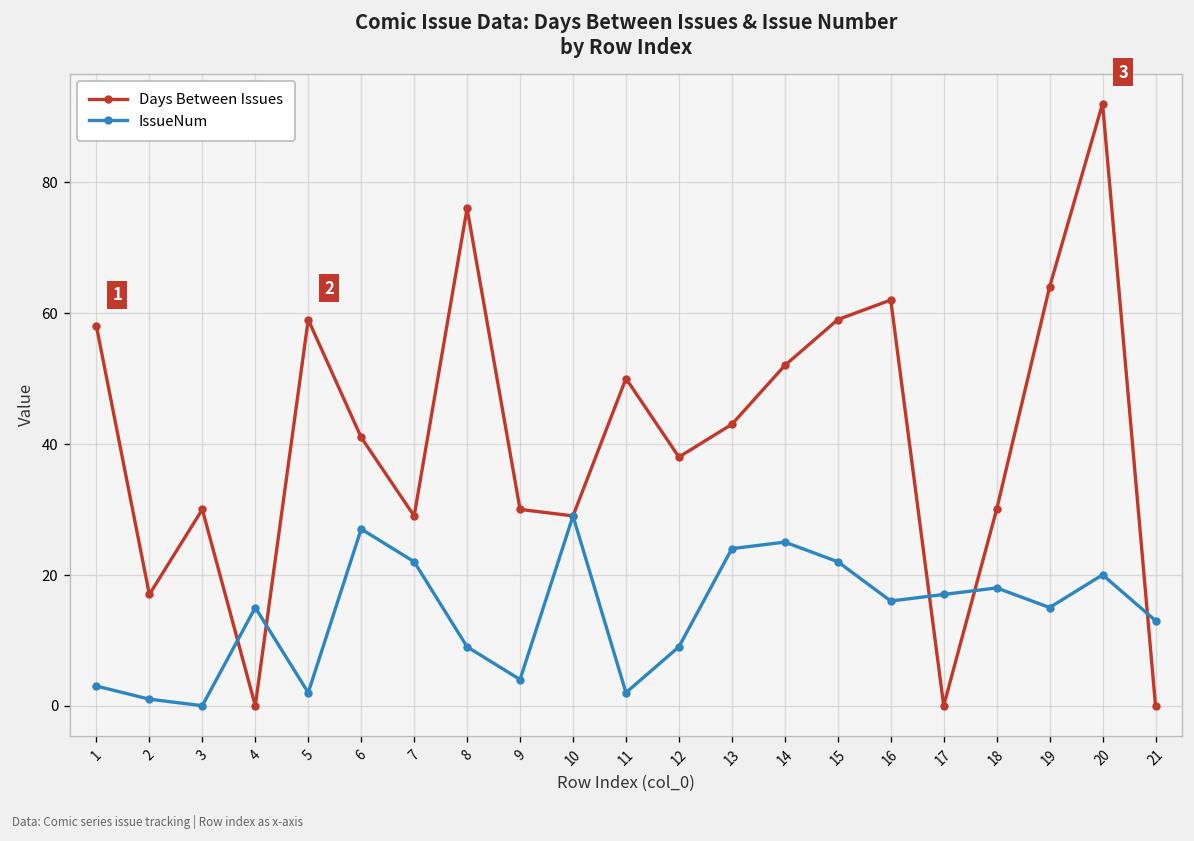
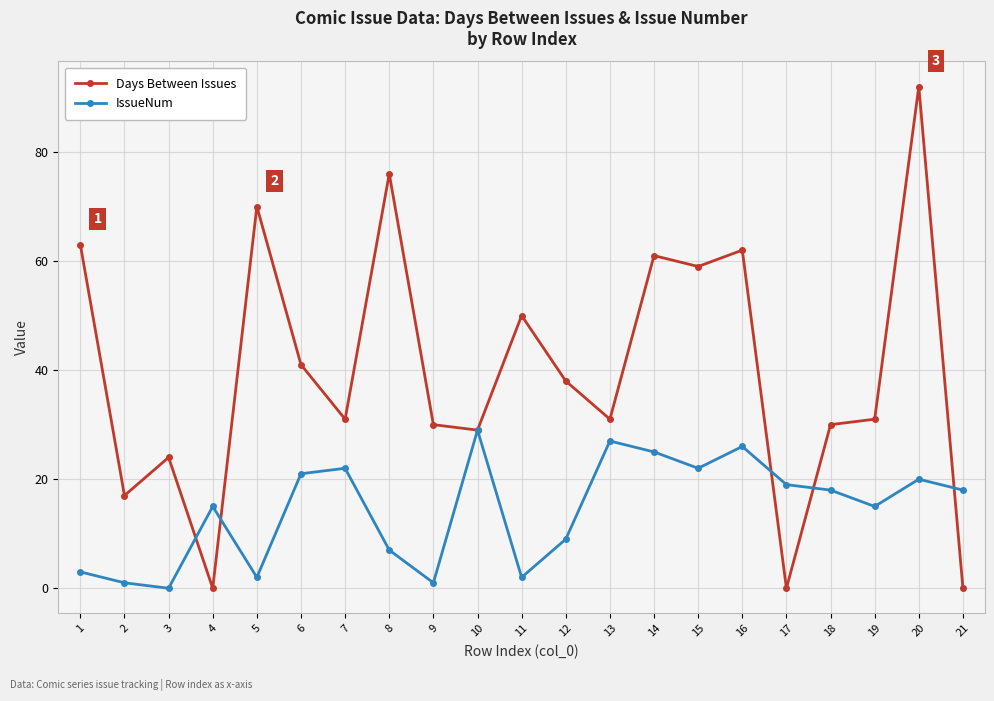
  {
    "Days Between Issues": {
-     "1": 58,
+     "1": 63,
      "2": 17,
-     "3": 30,
+     "3": 24,
      "4": 0,
-     "5": 59,
+     "5": 70,
      "6": 41,
-     "7": 29,
+     "7": 31,
      "8": 76,
      "9": 30,
      "11": 50,
      "12": 38,
-     "13": 43,
-     "14": 52,
+     "13": 31,
+     "14": 61,
      "15": 59,
      "16": 62,
      "17": 0,
      "18": 30,
-     "19": 64,
+     "19": 31,
      "21": 0
    },
    "IssueNum": {
      "1": 3,
      "2": 1,
      "3": 0,
      "4": 15,
      "5": 2,
-     "6": 27,
+     "6": 21,
      "7": 22,
-     "8": 9,
-     "9": 4,
+     "8": 7,
+     "9": 1,
      "11": 2,
      "12": 9,
-     "13": 24,
+     "13": 27,
      "14": 25,
      "15": 22,
-     "16": 16,
-     "17": 17,
+     "16": 26,
+     "17": 19,
      "18": 18,
      "19": 15,
      "20": 20,
-     "21": 13
+     "21": 18
    }
  }
